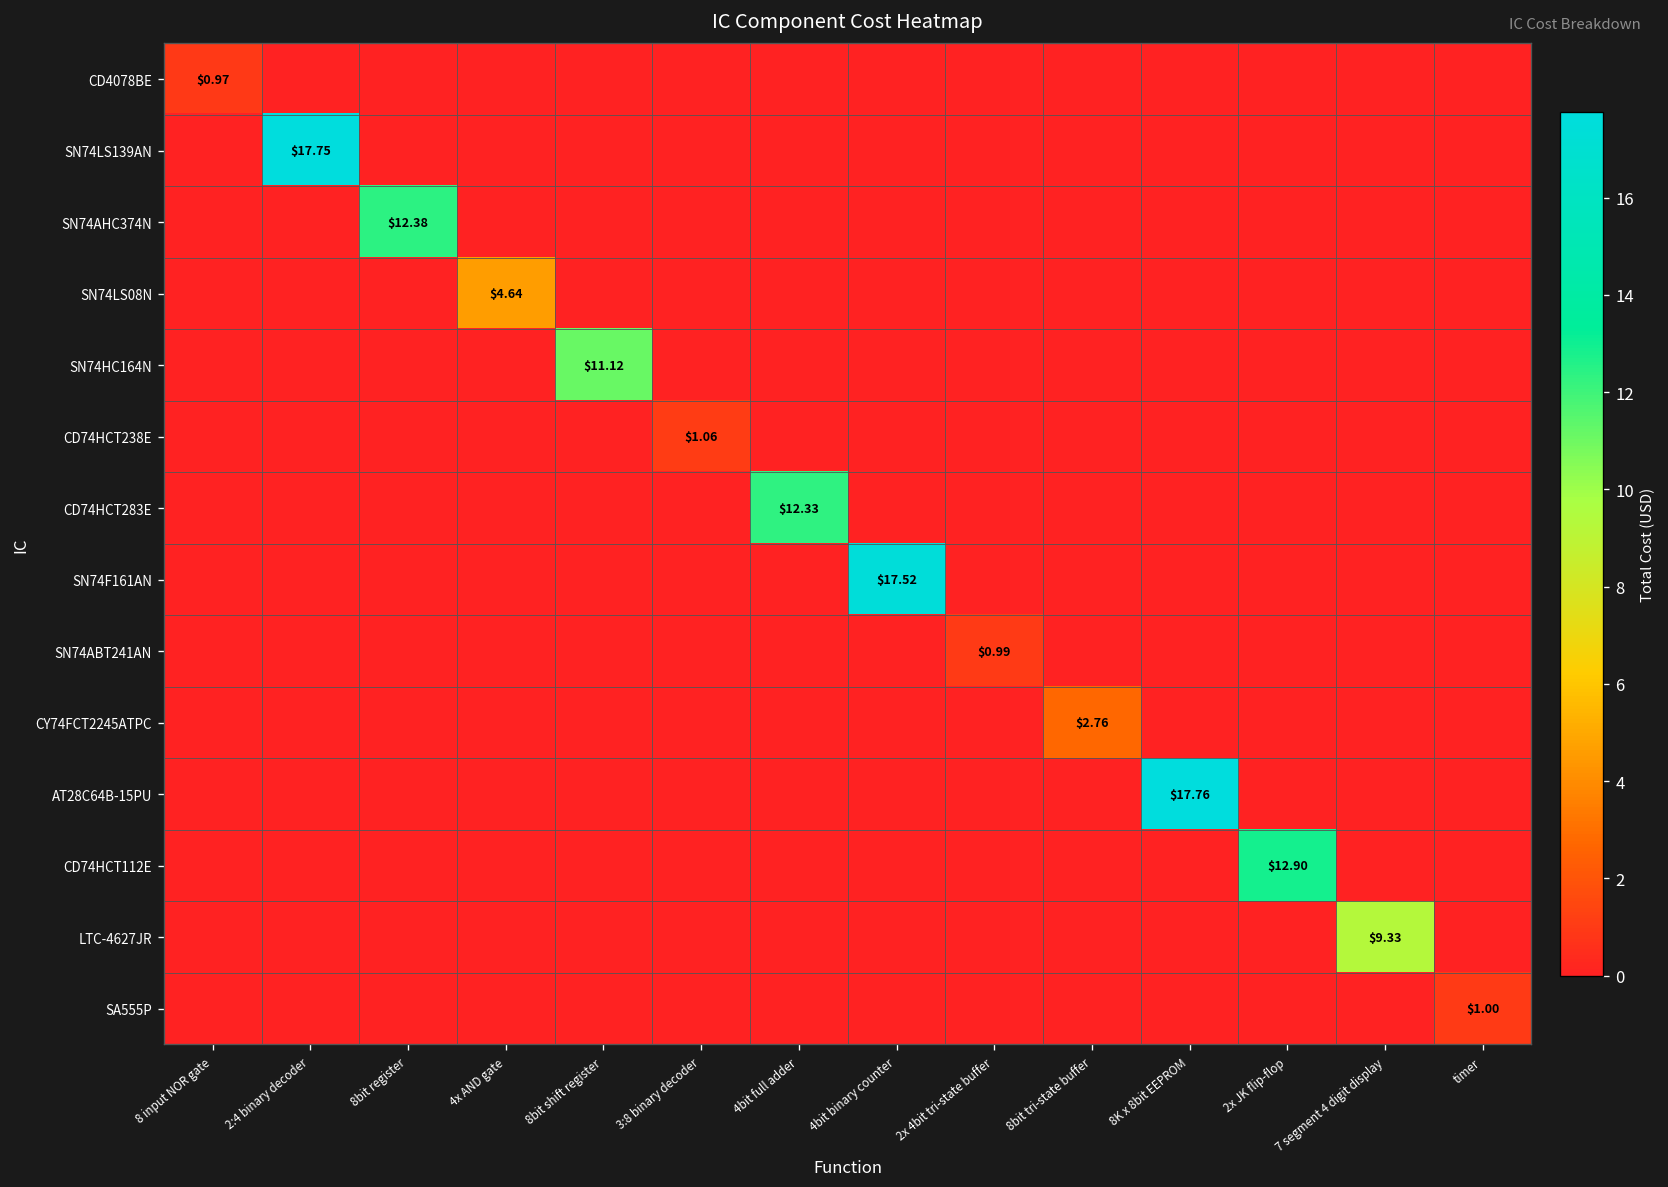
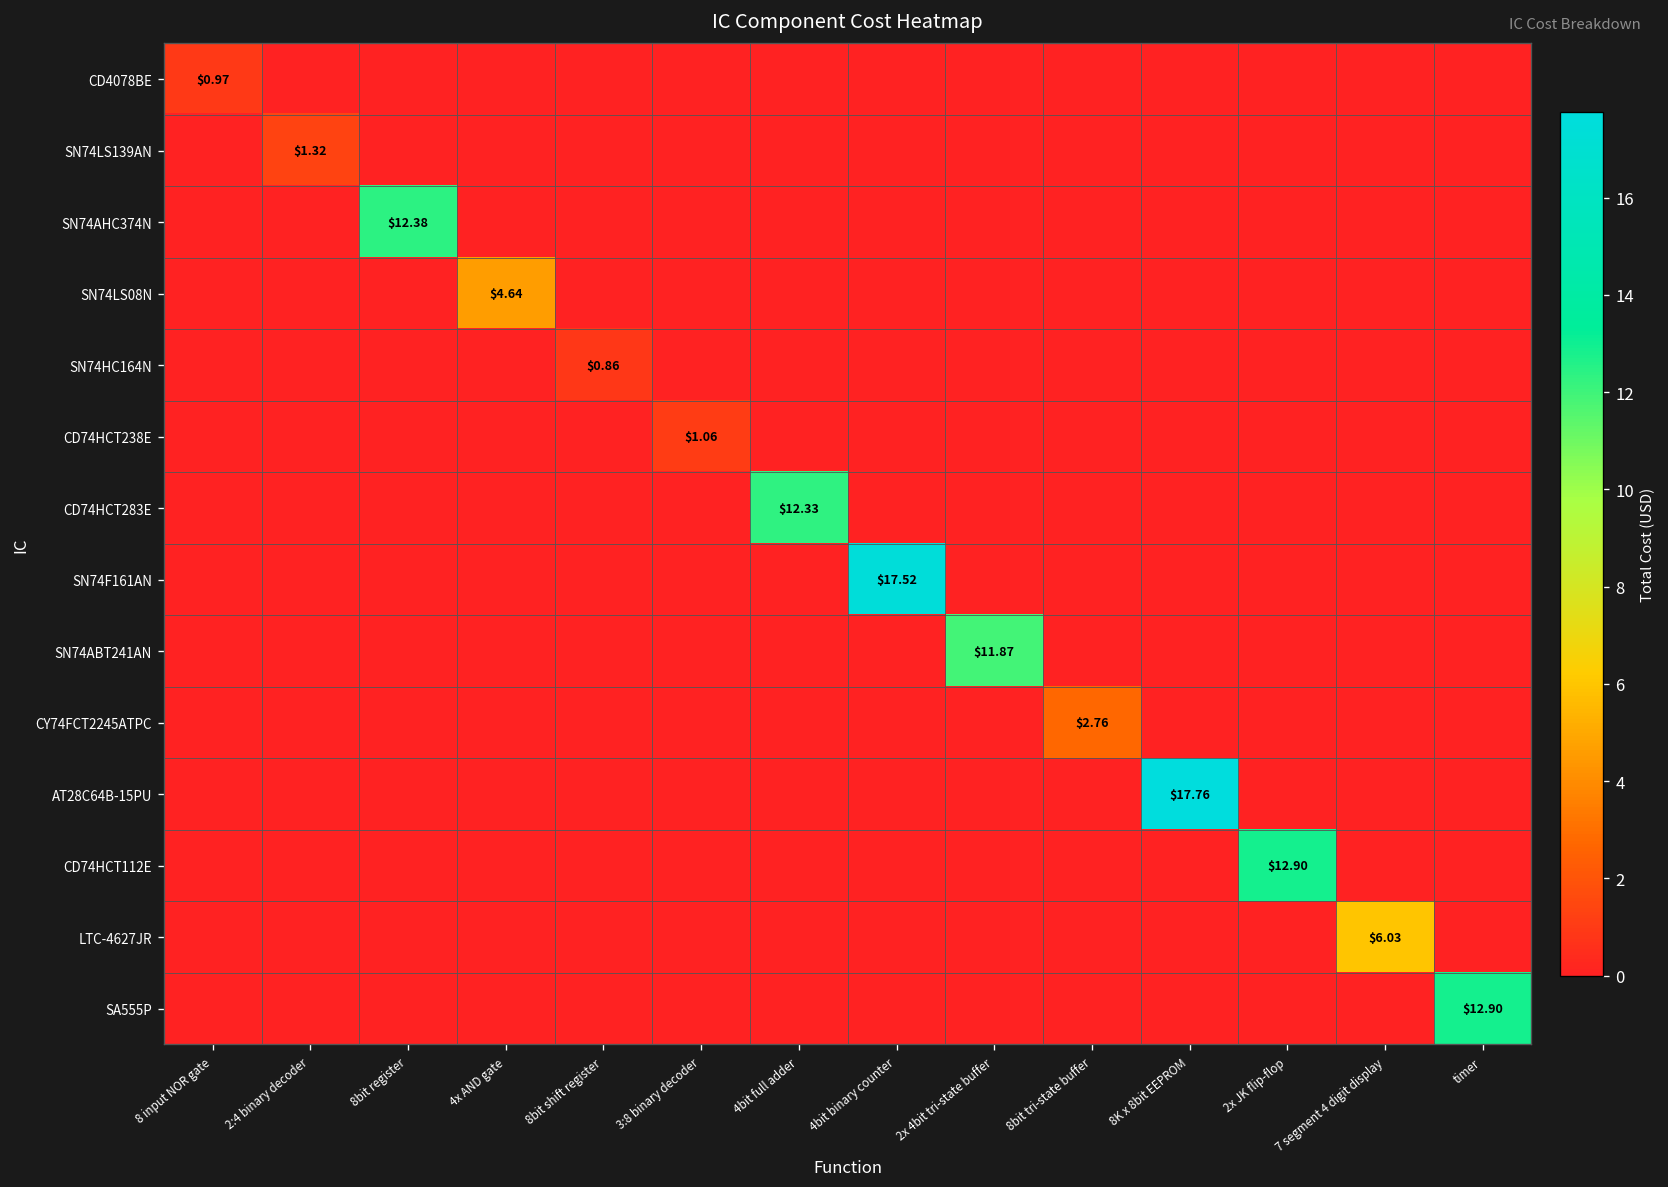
  {
    "CD4078BE": {
      "8 input NOR gate": "$0.97"
    },
    "SN74LS139AN": {
-     "2:4 binary decoder": "$17.75"
+     "2:4 binary decoder": "$1.32"
    },
    "SN74AHC374N": {
      "8bit register": "$12.38"
    },
    "SN74LS08N": {
      "4x AND gate": "$4.64"
    },
    "SN74HC164N": {
-     "8bit shift register": "$11.12"
+     "8bit shift register": "$0.86"
    },
    "CD74HCT238E": {
      "3:8 binary decoder": "$1.06"
    },
    "CD74HCT283E": {
      "4bit full adder": "$12.33"
    },
    "SN74F161AN": {
      "4bit binary counter": "$17.52"
    },
    "SN74ABT241AN": {
-     "2x 4bit tri-state buffer": "$0.99"
+     "2x 4bit tri-state buffer": "$11.87"
    },
    "CY74FCT2245ATPC": {
      "8bit tri-state buffer": "$2.76"
    },
    "AT28C64B-15PU": {
      "8K x 8bit EEPROM": "$17.76"
    },
    "CD74HCT112E": {
      "2x JK flip-flop": "$12.90"
    },
    "LTC-4627JR": {
-     "7 segment 4 digit display": "$9.33"
+     "7 segment 4 digit display": "$6.03"
    },
    "SA555P": {
-     "timer": "$1.00"
+     "timer": "$12.90"
    }
  }
